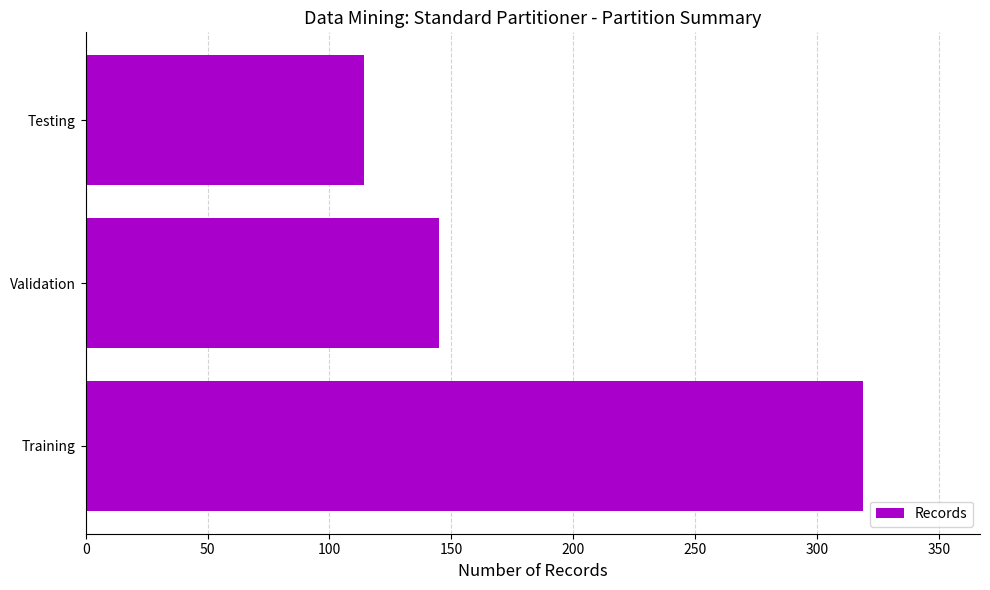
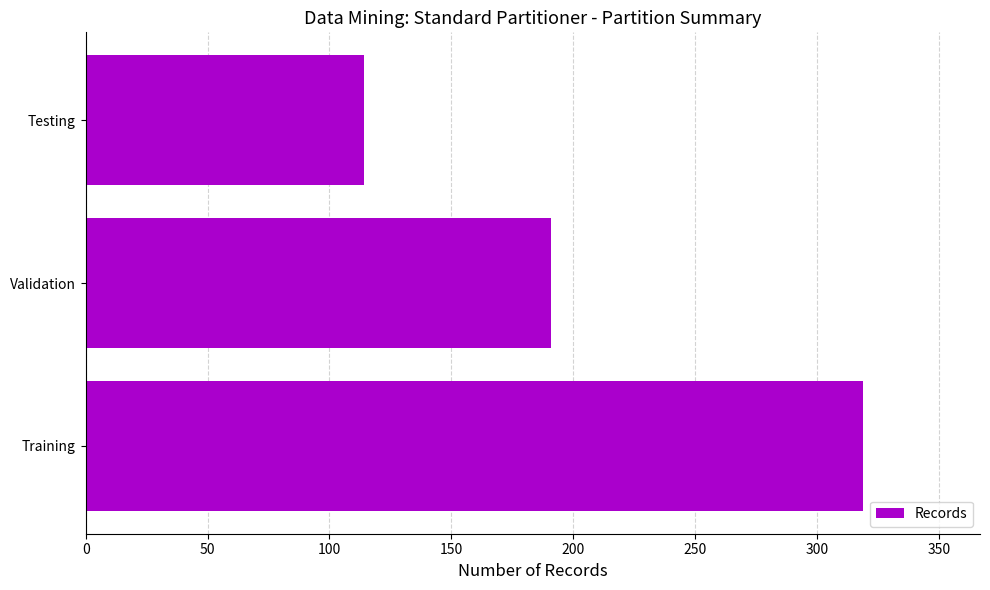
  {
    "Testing": 114,
-   "Validation": 145,
+   "Validation": 191,
    "Training": 319
  }
